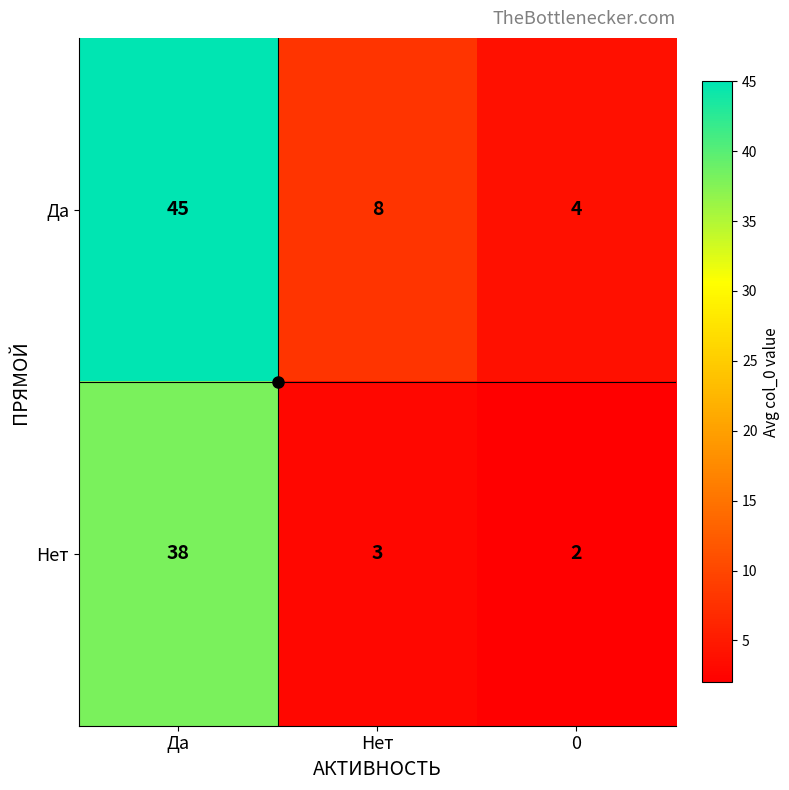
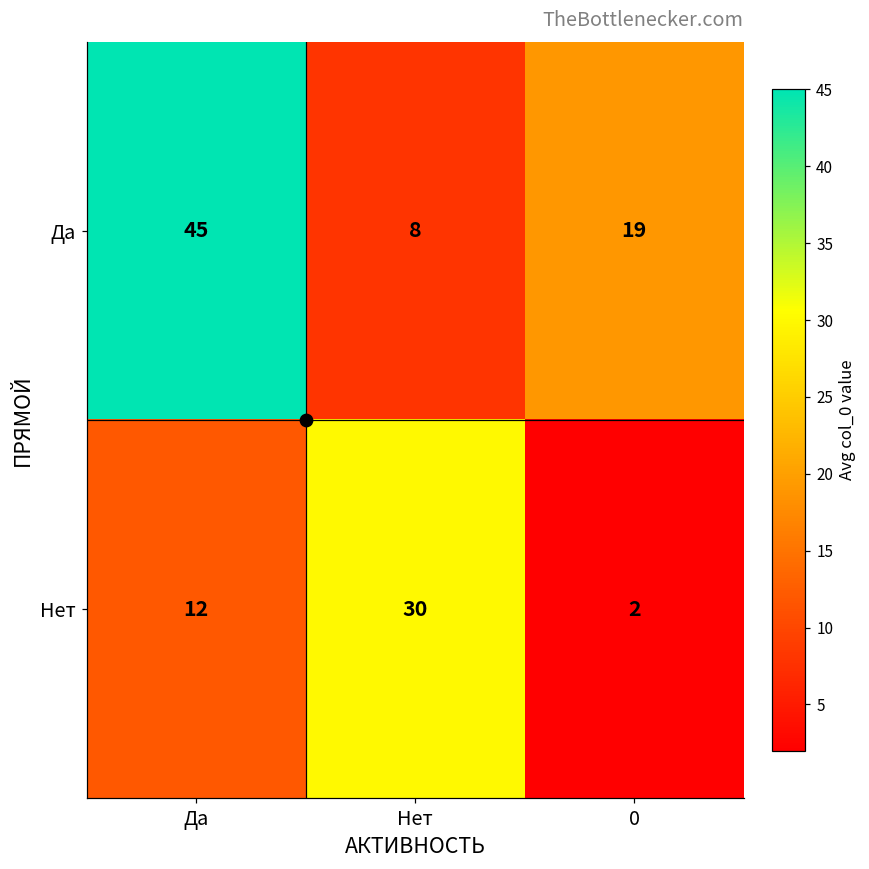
  {
    "Да": {
      "Да": 45,
      "Нет": 8,
-     "0": 4
+     "0": 19
    },
    "Нет": {
-     "Да": 38,
-     "Нет": 3,
+     "Да": 12,
+     "Нет": 30,
      "0": 2
    }
  }
